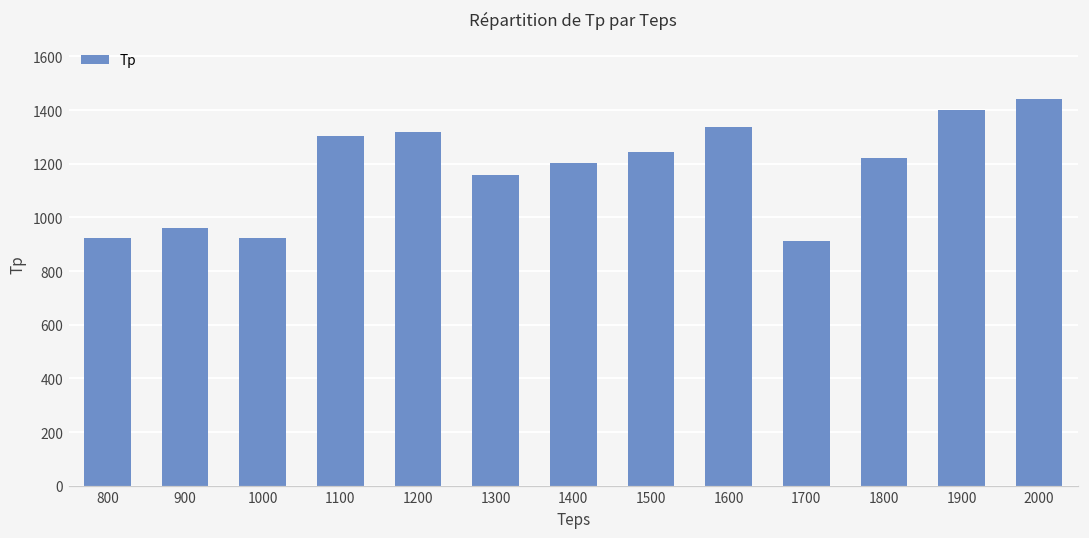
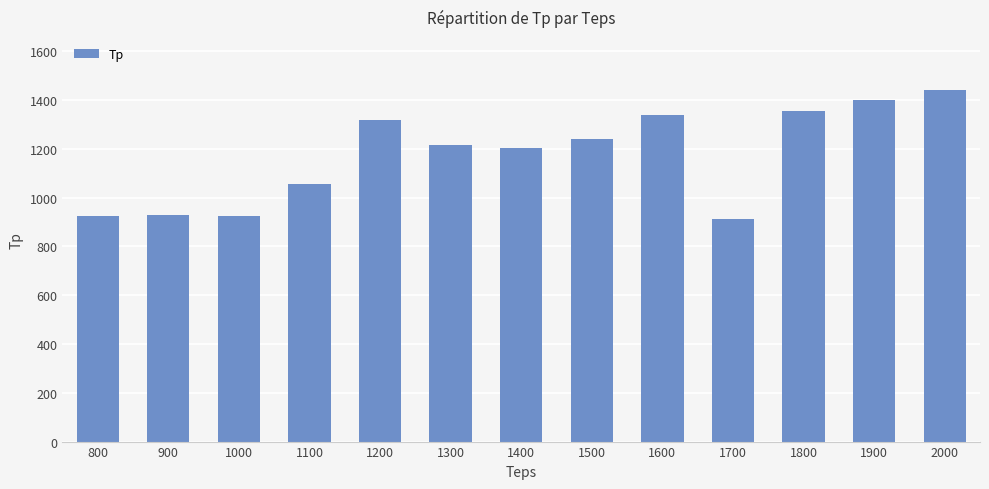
  {
    "800": 920,
-   "900": 960,
+   "900": 930,
    "1000": 920,
-   "1100": 1310,
+   "1100": 1060,
    "1200": 1320,
-   "1300": 1160,
+   "1300": 1220,
    "1400": 1200,
    "1500": 1240,
    "1600": 1340,
    "1700": 910,
-   "1800": 1220,
+   "1800": 1360,
    "1900": 1400,
    "2000": 1440
  }
